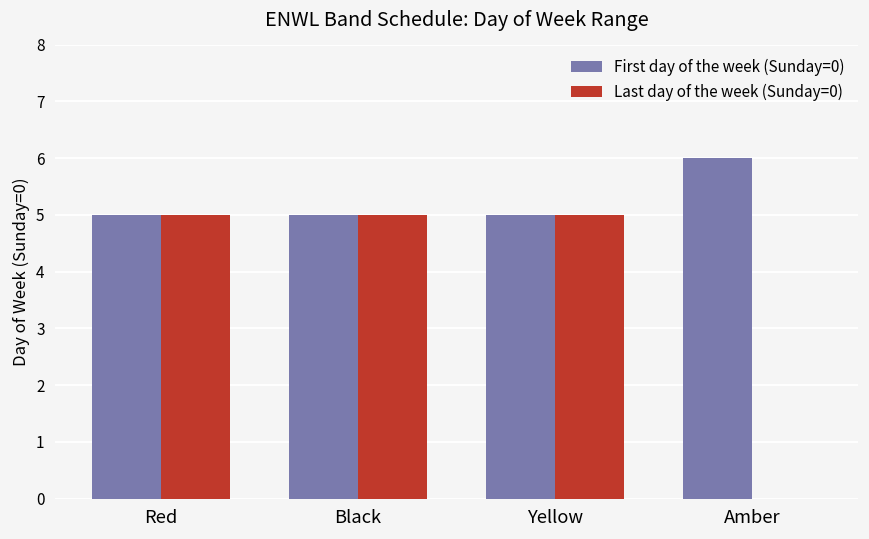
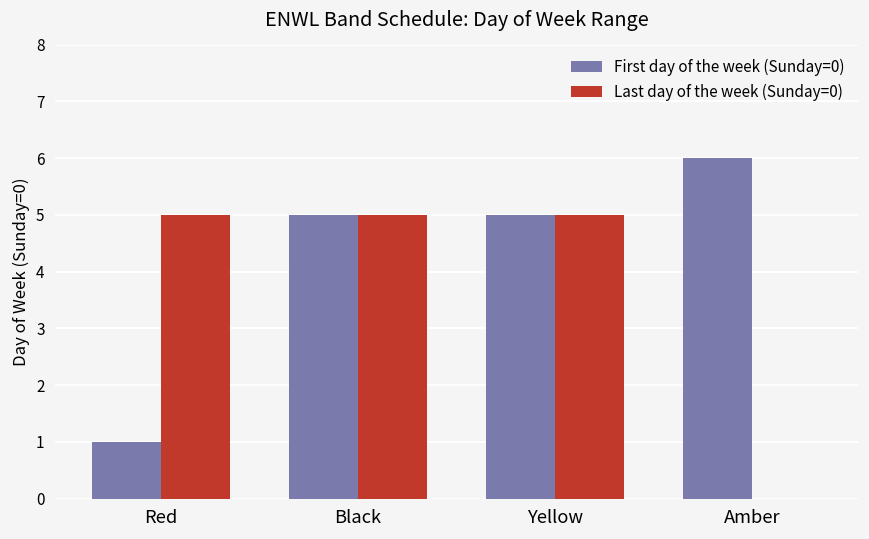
  {
    "First day of the week (Sunday=0)": {
-     "Red": 5,
+     "Red": 1,
      "Black": 5,
      "Yellow": 5,
      "Amber": 6
    },
    "Last day of the week (Sunday=0)": {
      "Red": 5,
      "Black": 5,
      "Yellow": 5,
      "Amber": 0
    }
  }
